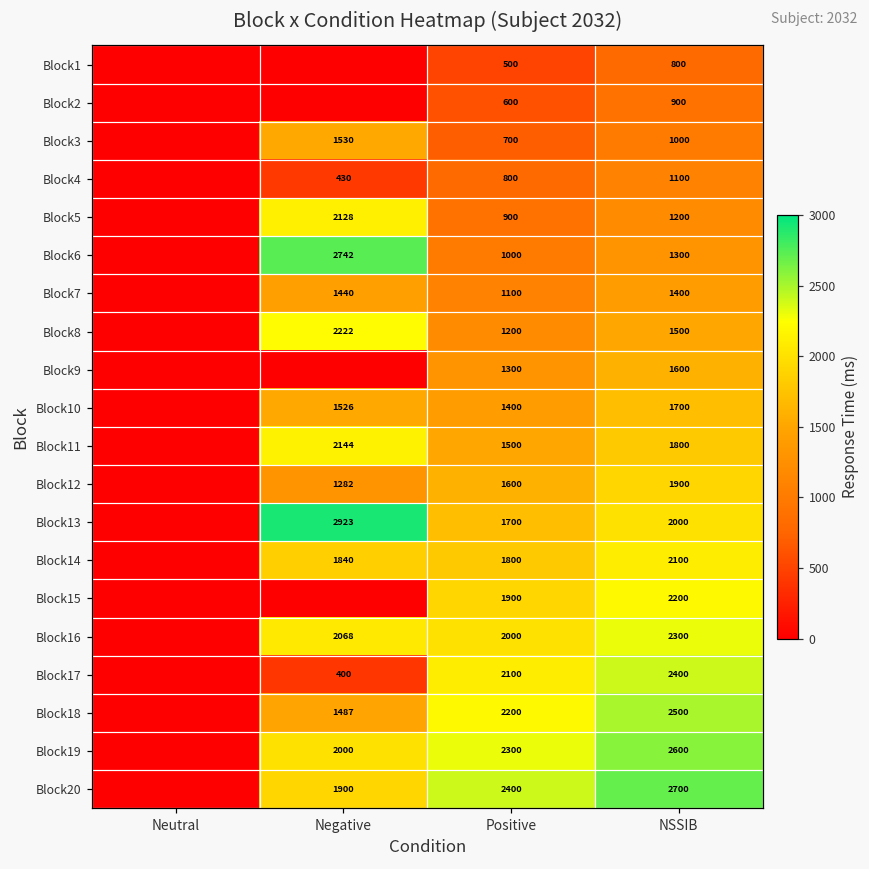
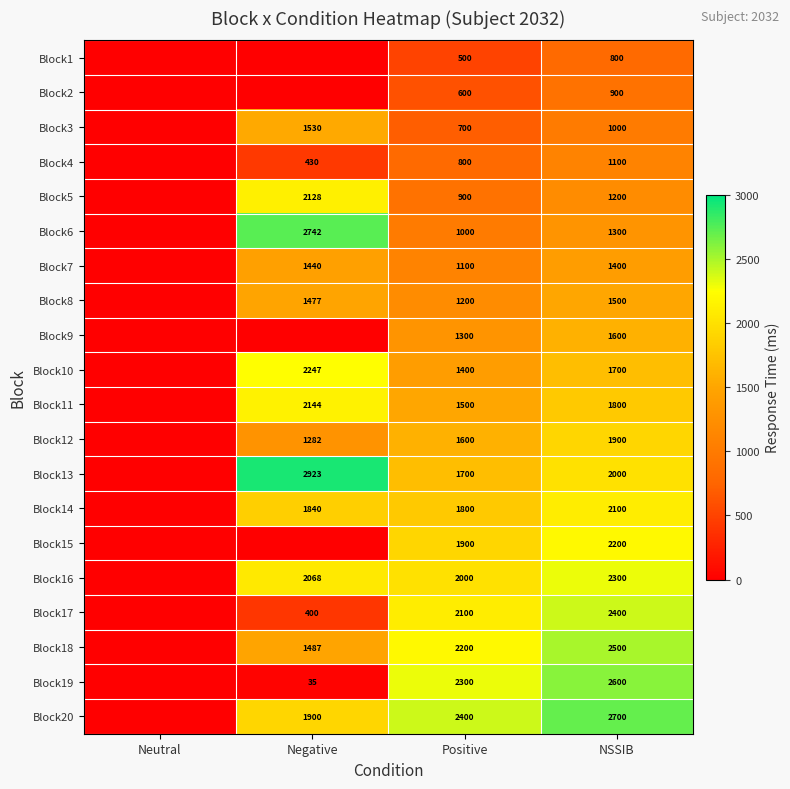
  {
    "Block1": {
      "Positive": 500,
      "NSSIB": 800
    },
    "Block2": {
      "Positive": 600,
      "NSSIB": 900
    },
    "Block3": {
      "Negative": 1530,
      "Positive": 700,
      "NSSIB": 1000
    },
    "Block4": {
      "Negative": 430,
      "Positive": 800,
      "NSSIB": 1100
    },
    "Block5": {
      "Negative": 2128,
      "Positive": 900,
      "NSSIB": 1200
    },
    "Block6": {
      "Negative": 2742,
      "Positive": 1000,
      "NSSIB": 1300
    },
    "Block7": {
      "Negative": 1440,
      "Positive": 1100,
      "NSSIB": 1400
    },
    "Block8": {
-     "Negative": 2222,
+     "Negative": 1477,
      "Positive": 1200,
      "NSSIB": 1500
    },
    "Block9": {
      "Positive": 1300,
      "NSSIB": 1600
    },
    "Block10": {
-     "Negative": 1526,
+     "Negative": 2247,
      "Positive": 1400,
      "NSSIB": 1700
    },
    "Block11": {
      "Negative": 2144,
      "Positive": 1500,
      "NSSIB": 1800
    },
    "Block12": {
      "Negative": 1282,
      "Positive": 1600,
      "NSSIB": 1900
    },
    "Block13": {
      "Negative": 2923,
      "Positive": 1700,
      "NSSIB": 2000
    },
    "Block14": {
      "Negative": 1840,
      "Positive": 1800,
      "NSSIB": 2100
    },
    "Block15": {
      "Positive": 1900,
      "NSSIB": 2200
    },
    "Block16": {
      "Negative": 2068,
      "Positive": 2000,
      "NSSIB": 2300
    },
    "Block17": {
      "Negative": 400,
      "Positive": 2100,
      "NSSIB": 2400
    },
    "Block18": {
      "Negative": 1487,
      "Positive": 2200,
      "NSSIB": 2500
    },
    "Block19": {
-     "Negative": 2000,
+     "Negative": 35,
      "Positive": 2300,
      "NSSIB": 2600
    },
    "Block20": {
      "Negative": 1900,
      "Positive": 2400,
      "NSSIB": 2700
    }
  }
